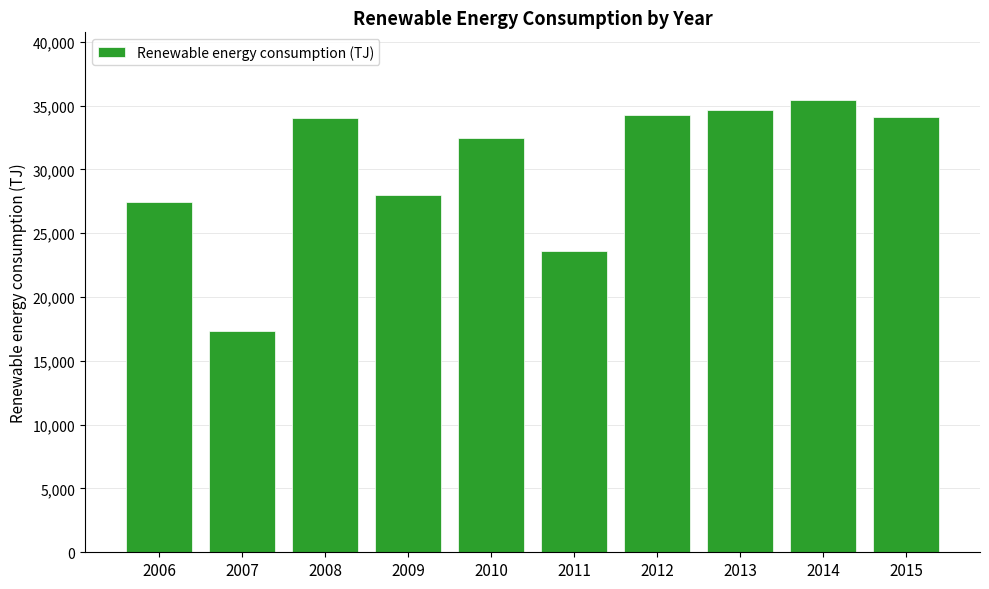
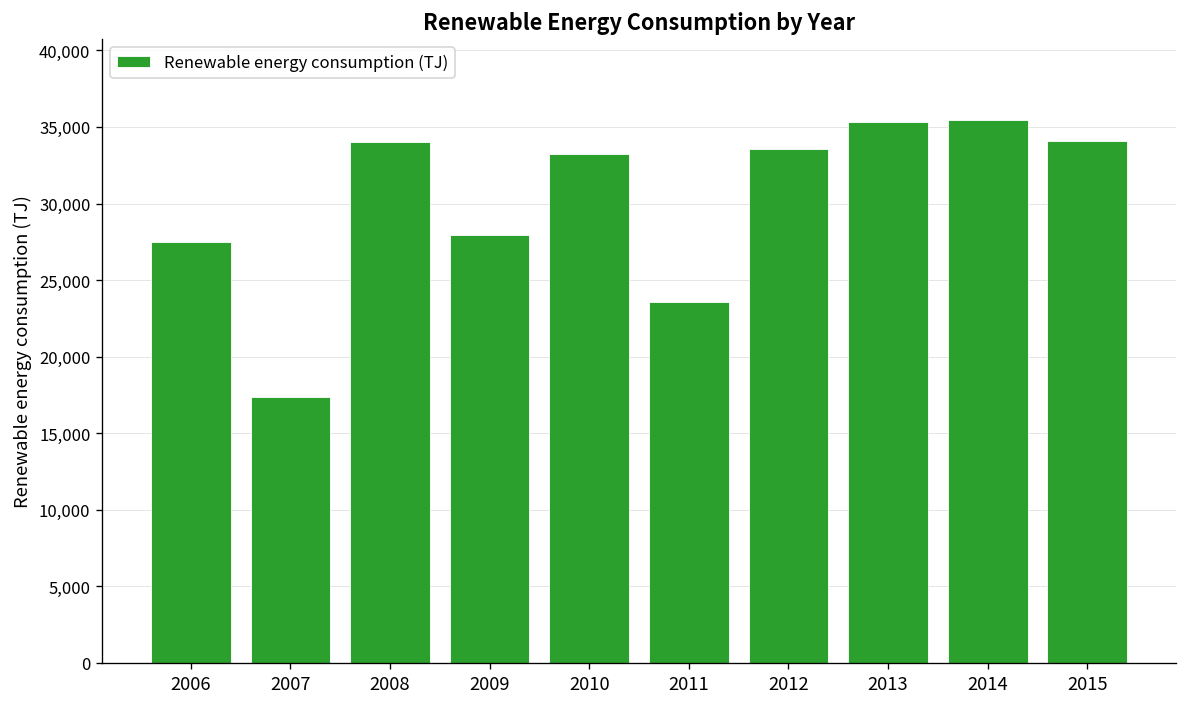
  {
    "2006": "27,500",
    "2007": "17,400",
    "2008": "34,000",
    "2009": "28,000",
-   "2010": "32,500",
+   "2010": "33,200",
    "2011": "23,600",
-   "2012": "34,300",
-   "2013": "34,600",
+   "2012": "33,600",
+   "2013": "35,300",
    "2014": "35,400",
    "2015": "34,100"
  }
